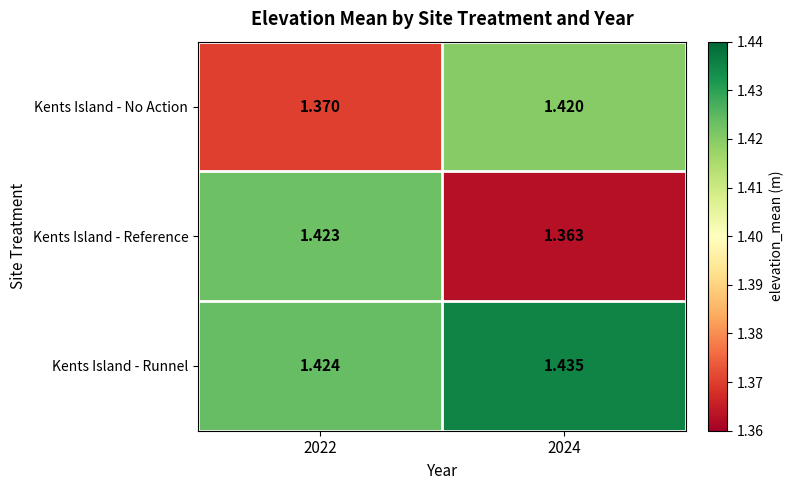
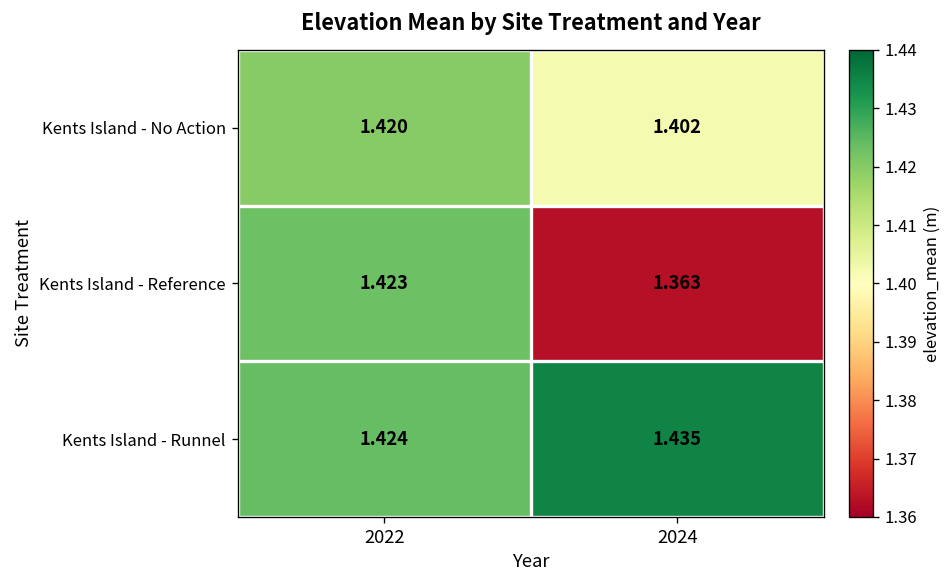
  {
    "Kents Island - No Action": {
-     "2022": 1.370,
-     "2024": 1.420
+     "2022": 1.420,
+     "2024": 1.402
    },
    "Kents Island - Reference": {
      "2022": 1.423,
      "2024": 1.363
    },
    "Kents Island - Runnel": {
      "2022": 1.424,
      "2024": 1.435
    }
  }
